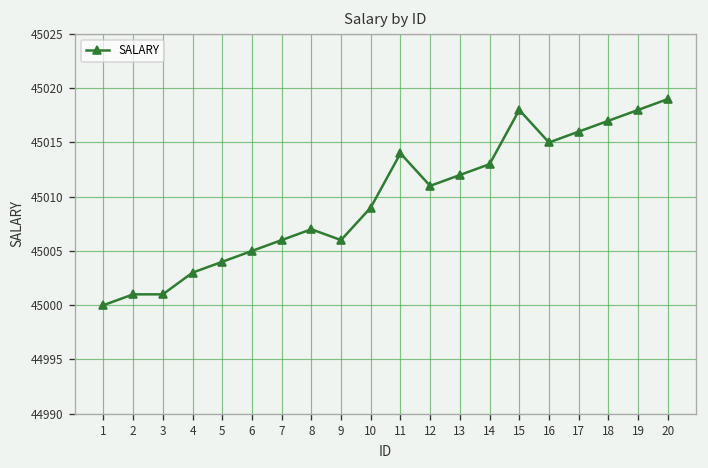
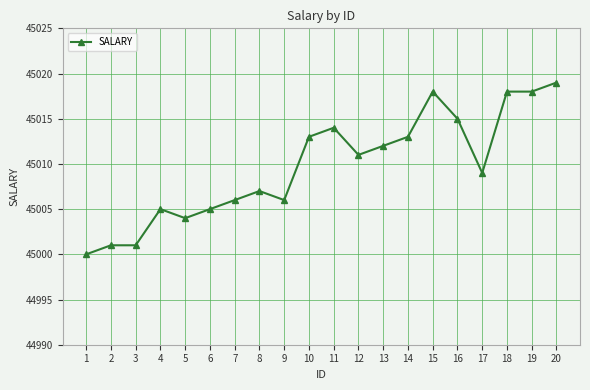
  {
    "1": 45000,
    "2": 45001,
    "3": 45001,
-   "4": 45003,
+   "4": 45005,
    "5": 45004,
    "6": 45005,
    "7": 45006,
    "8": 45007,
    "9": 45006,
-   "10": 45009,
+   "10": 45013,
    "11": 45014,
    "12": 45011,
    "13": 45012,
    "14": 45013,
    "15": 45018,
    "16": 45015,
-   "17": 45016,
-   "18": 45017,
+   "17": 45009,
+   "18": 45018,
    "19": 45018,
    "20": 45019
  }
